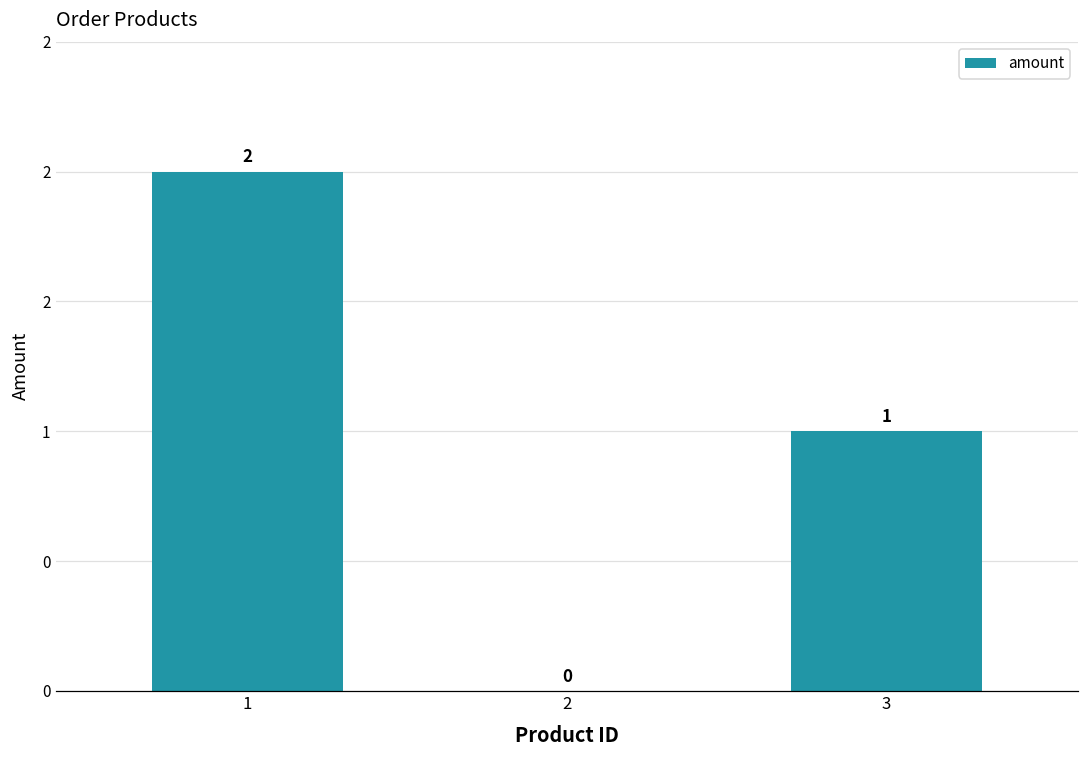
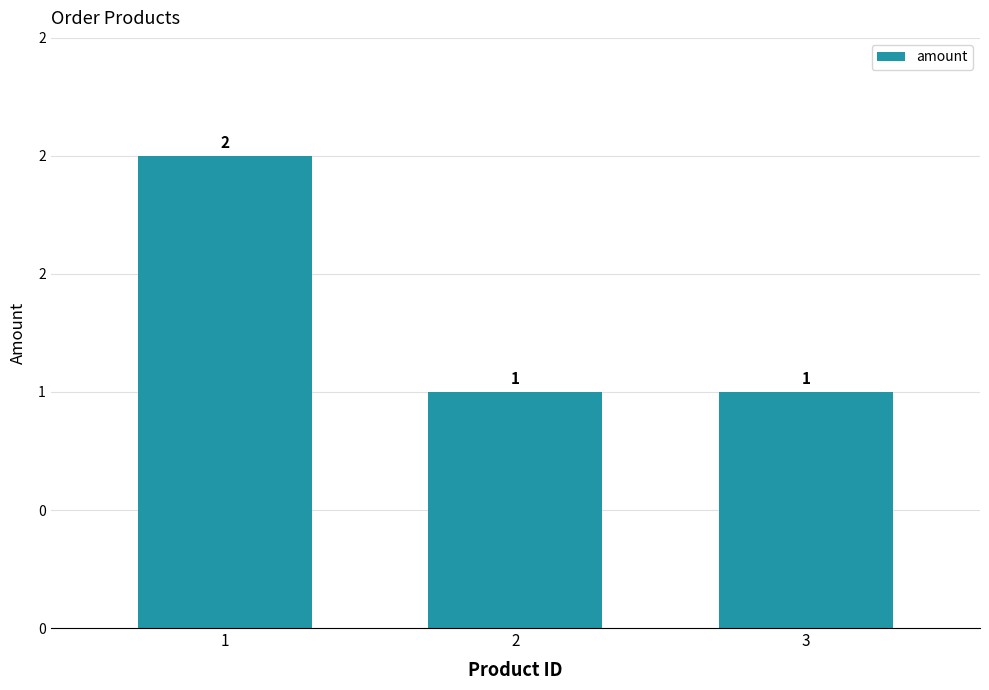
  {
    "1": 2,
-   "2": 0,
+   "2": 1,
    "3": 1
  }
